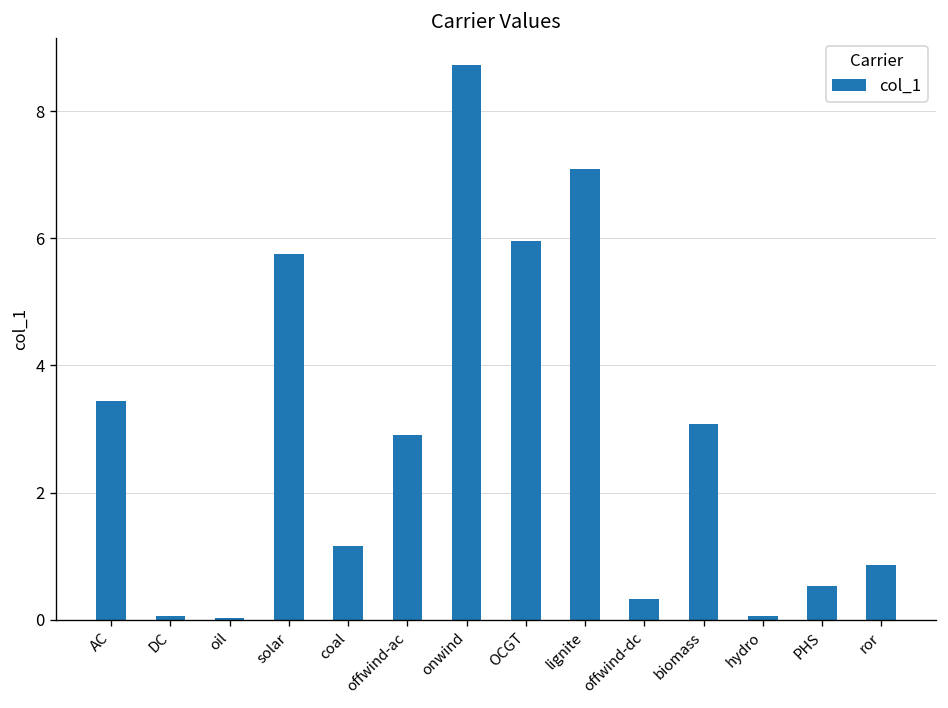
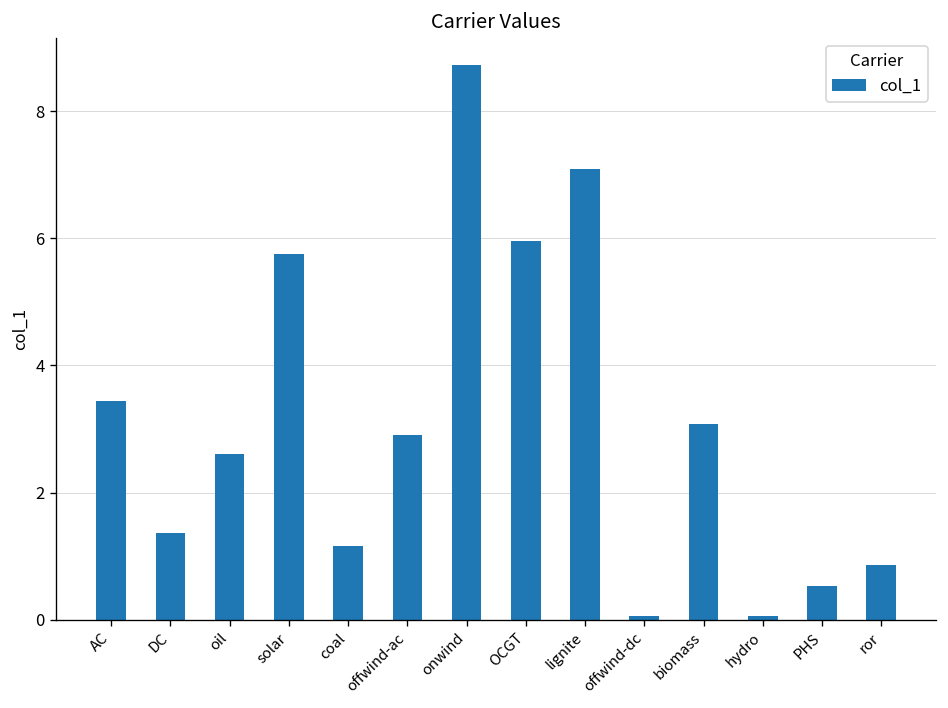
  {
    "AC": 3.4,
-   "DC": 0.1,
-   "oil": 0.0,
+   "DC": 1.4,
+   "oil": 2.6,
    "solar": 5.8,
    "coal": 1.2,
    "offwind-ac": 2.9,
    "onwind": 8.7,
    "OCGT": 6.0,
    "lignite": 7.1,
-   "offwind-dc": 0.3,
+   "offwind-dc": 0.1,
    "biomass": 3.1,
    "hydro": 0.1,
    "PHS": 0.5,
    "ror": 0.9
  }
